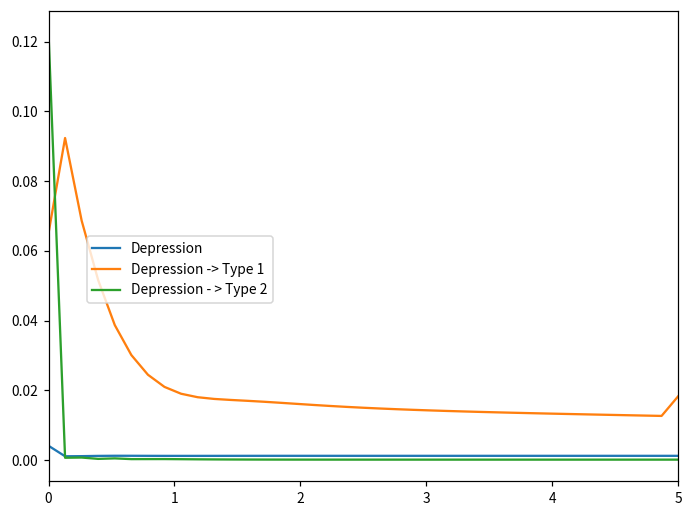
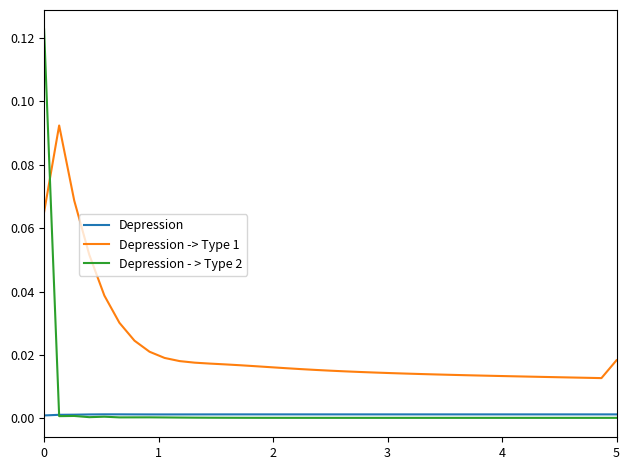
  {
    "Depression": {
-     "0": 0.004,
+     "0": 0.001,
      "5": 0.001
    },
    "Depression -> Type 1": {
      "0": 0.065,
      "5": 0.018
    },
    "Depression - > Type 2": {
      "0": 0.123,
      "5": 0.000
    }
  }
